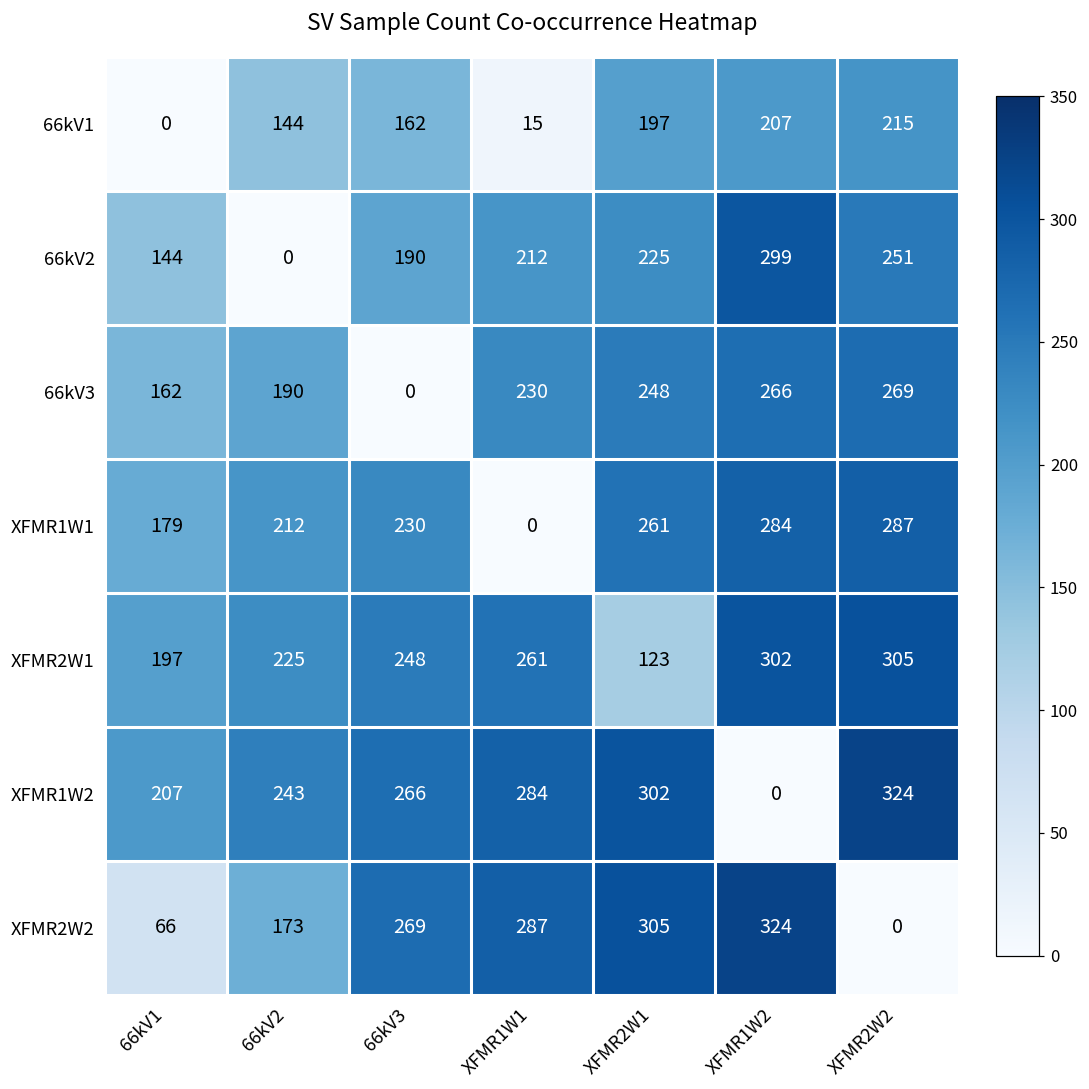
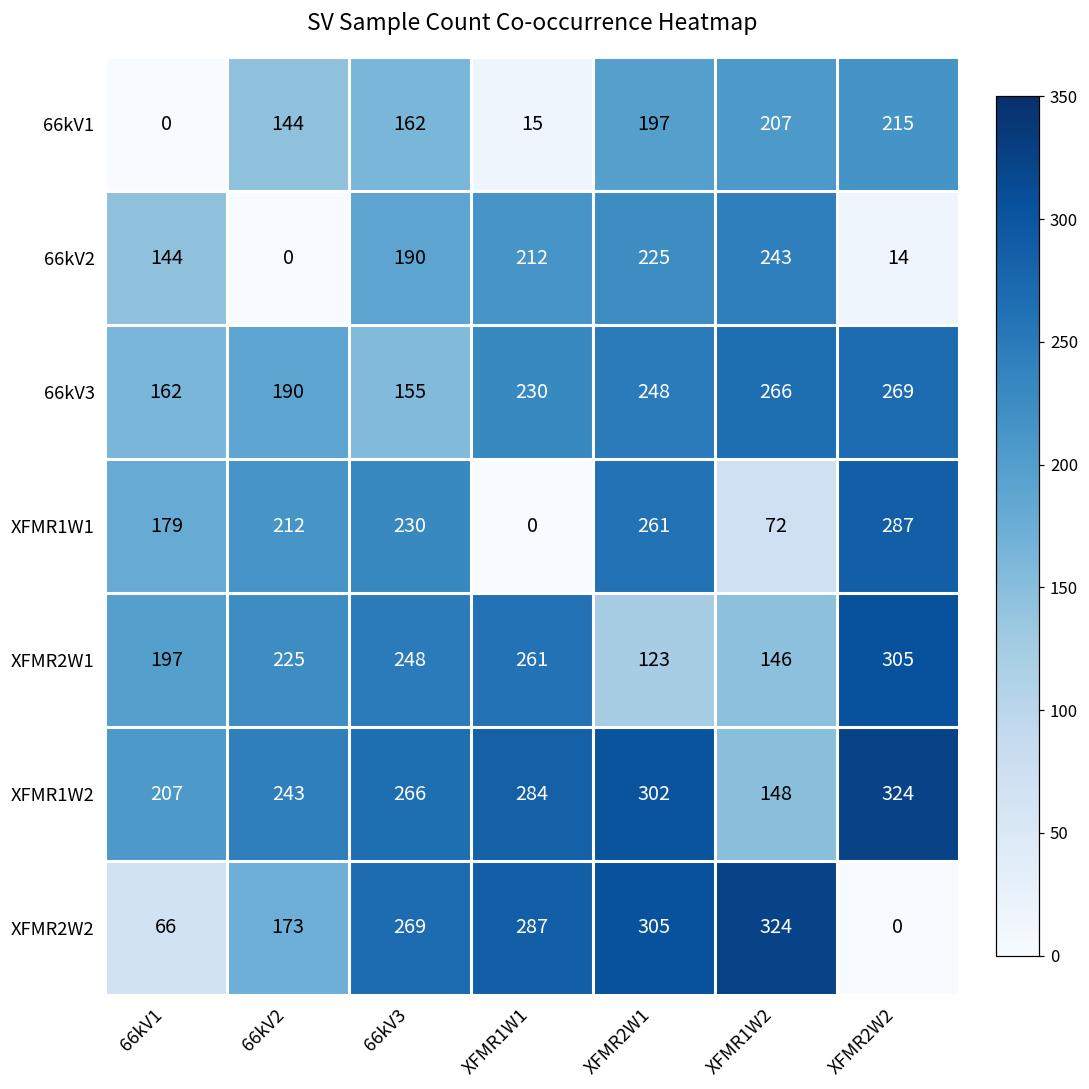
  {
    "66kV1": {
      "66kV1": 0,
      "66kV2": 144,
      "66kV3": 162,
      "XFMR1W1": 15,
      "XFMR2W1": 197,
      "XFMR1W2": 207,
      "XFMR2W2": 215
    },
    "66kV2": {
      "66kV1": 144,
      "66kV2": 0,
      "66kV3": 190,
      "XFMR1W1": 212,
      "XFMR2W1": 225,
-     "XFMR1W2": 299,
-     "XFMR2W2": 251
+     "XFMR1W2": 243,
+     "XFMR2W2": 14
    },
    "66kV3": {
      "66kV1": 162,
      "66kV2": 190,
-     "66kV3": 0,
+     "66kV3": 155,
      "XFMR1W1": 230,
      "XFMR2W1": 248,
      "XFMR1W2": 266,
      "XFMR2W2": 269
    },
    "XFMR1W1": {
      "66kV1": 179,
      "66kV2": 212,
      "66kV3": 230,
      "XFMR1W1": 0,
      "XFMR2W1": 261,
-     "XFMR1W2": 284,
+     "XFMR1W2": 72,
      "XFMR2W2": 287
    },
    "XFMR2W1": {
      "66kV1": 197,
      "66kV2": 225,
      "66kV3": 248,
      "XFMR1W1": 261,
      "XFMR2W1": 123,
-     "XFMR1W2": 302,
+     "XFMR1W2": 146,
      "XFMR2W2": 305
    },
    "XFMR1W2": {
      "66kV1": 207,
      "66kV2": 243,
      "66kV3": 266,
      "XFMR1W1": 284,
      "XFMR2W1": 302,
-     "XFMR1W2": 0,
+     "XFMR1W2": 148,
      "XFMR2W2": 324
    },
    "XFMR2W2": {
      "66kV1": 66,
      "66kV2": 173,
      "66kV3": 269,
      "XFMR1W1": 287,
      "XFMR2W1": 305,
      "XFMR1W2": 324,
      "XFMR2W2": 0
    }
  }
